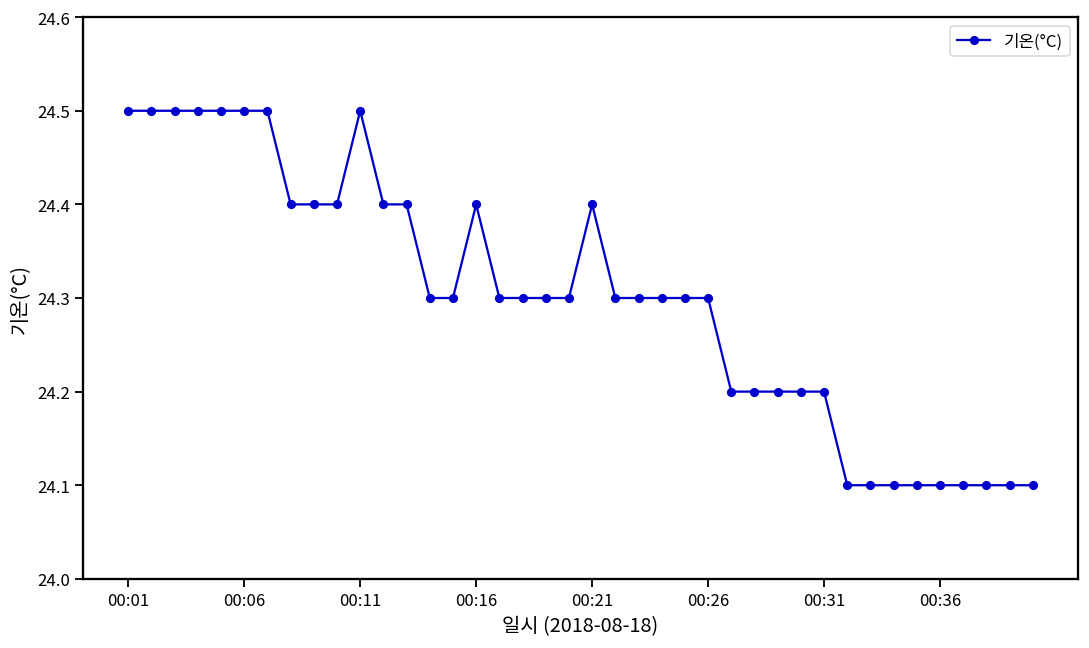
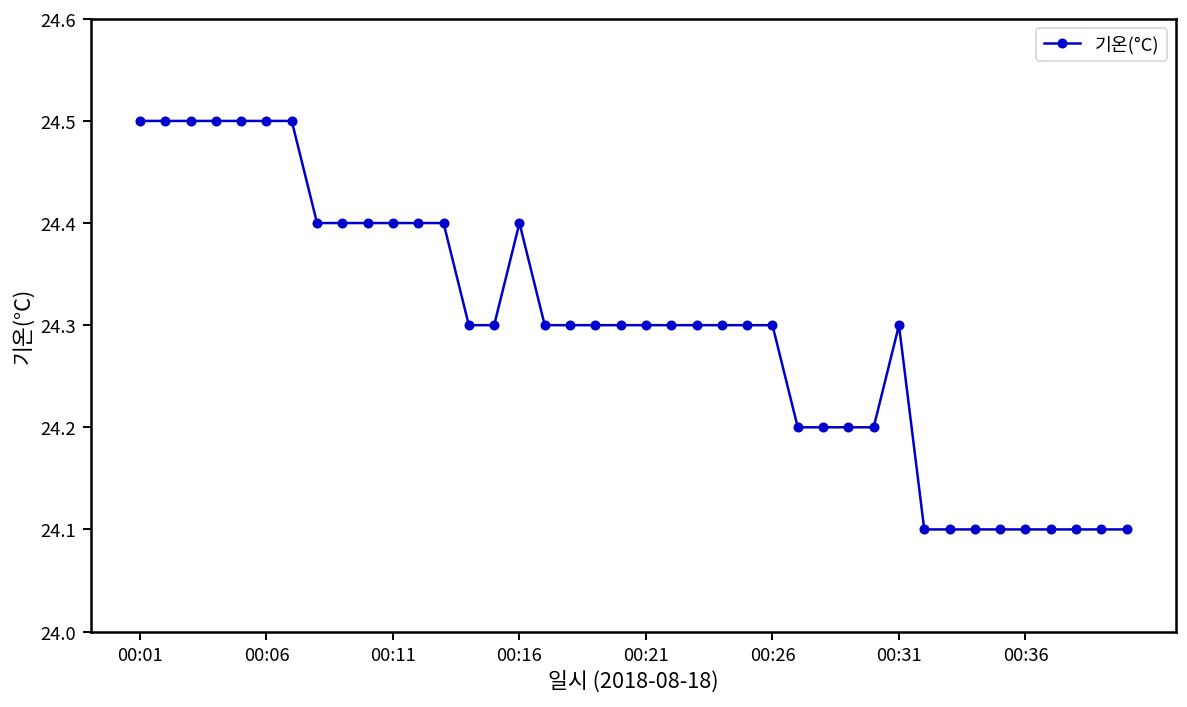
  {
    "00:01": 24.5,
    "00:06": 24.5,
-   "00:11": 24.5,
+   "00:11": 24.4,
    "00:16": 24.4,
-   "00:21": 24.4,
+   "00:21": 24.3,
    "00:26": 24.3,
-   "00:31": 24.2,
+   "00:31": 24.3,
    "00:36": 24.1
  }
